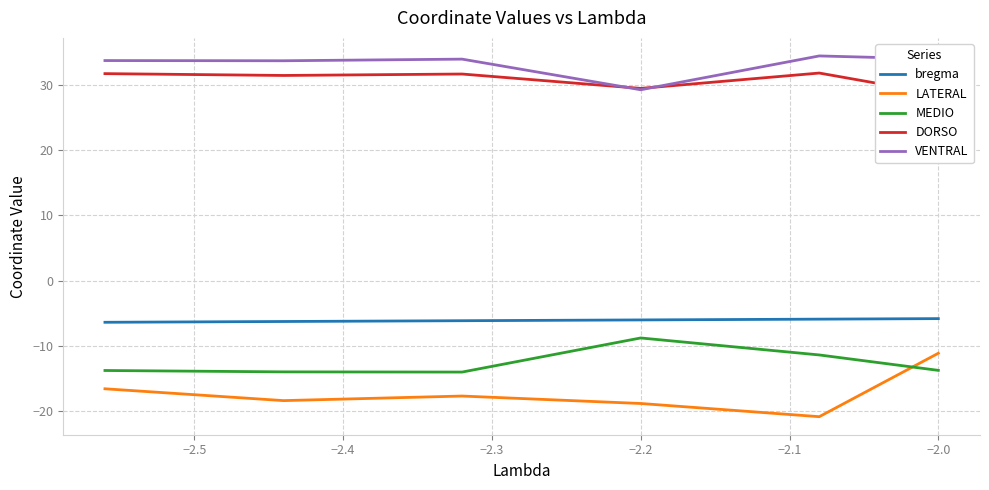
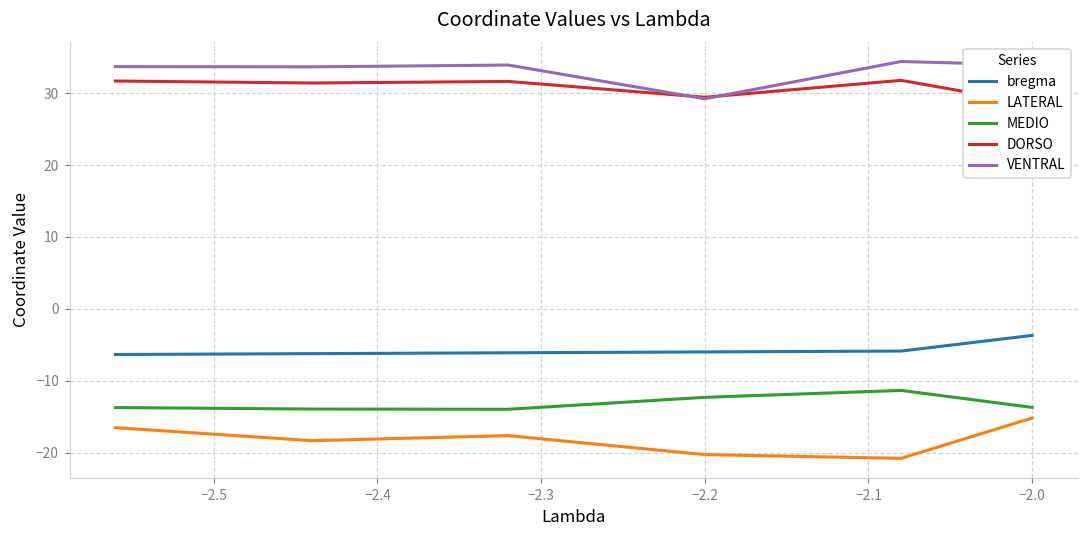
  {
    "bregma": {
      "−2.2": -6,
-     "−2.0": -6
+     "−2.0": -4
    },
    "LATERAL": {
-     "−2.2": -19,
-     "−2.0": -11
+     "−2.2": -20,
+     "−2.0": -15
    },
    "MEDIO": {
-     "−2.2": -9,
+     "−2.2": -12,
      "−2.0": -14
    }
  }
